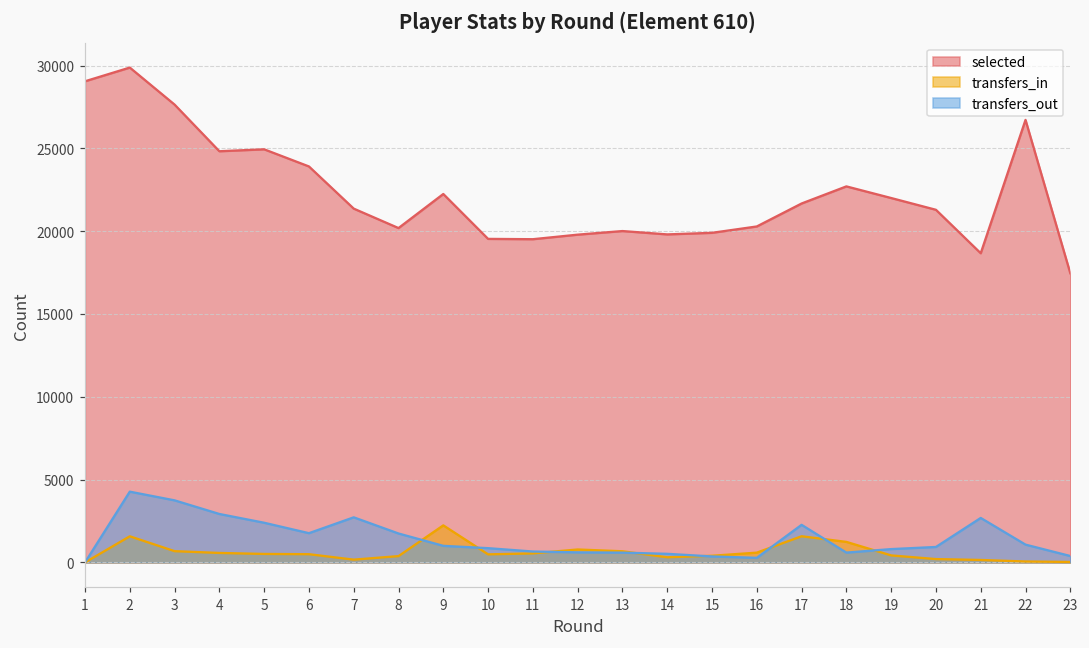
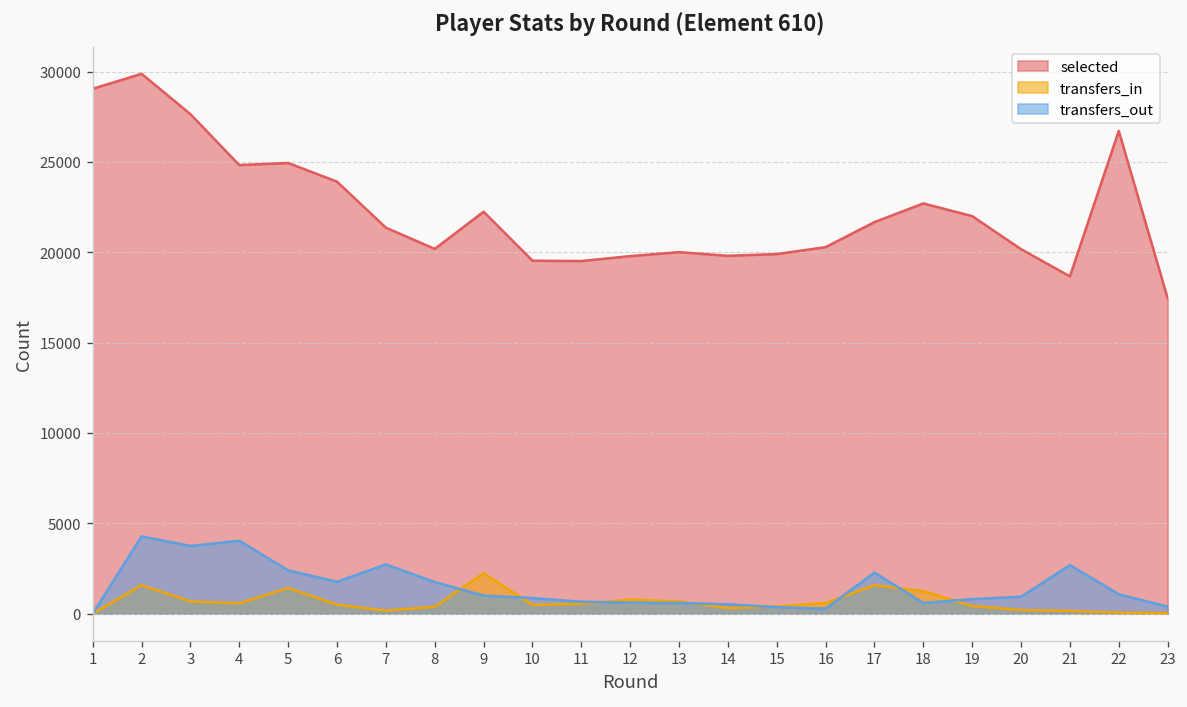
  {
    "selected": {
      "1": 29100,
      "2": 29900,
      "3": 27600,
      "4": 24800,
      "5": 24900,
      "6": 23900,
      "7": 21400,
      "8": 20200,
      "9": 22200,
      "10": 19500,
      "11": 19500,
      "12": 19800,
      "13": 20000,
      "14": 19800,
      "15": 19900,
      "16": 20300,
      "17": 21700,
      "18": 22700,
      "19": 22000,
-     "20": 21300,
+     "20": 20200,
      "21": 18700,
      "22": 26700,
      "23": 17500
    },
    "transfers_in": {
      "2": 1600,
      "3": 700,
      "4": 600,
-     "5": 500,
+     "5": 1400,
      "6": 500,
      "7": 200,
      "8": 400,
      "9": 2200,
      "10": 500,
      "12": 800,
      "14": 300,
      "16": 600,
      "17": 1600,
      "18": 1200,
      "19": 400,
      "20": 200,
      "21": 200,
      "22": 100,
      "23": 0
    },
    "transfers_out": {
      "2": 4300,
      "3": 3700,
-     "4": 2900,
+     "4": 4000,
      "5": 2400,
      "6": 1800,
      "7": 2700,
      "8": 1700,
      "9": 1000,
      "10": 900,
      "12": 600,
      "14": 500,
      "16": 300,
      "17": 2300,
      "18": 600,
      "19": 800,
      "20": 900,
      "21": 2700,
      "22": 1100,
      "23": 400
    }
  }
